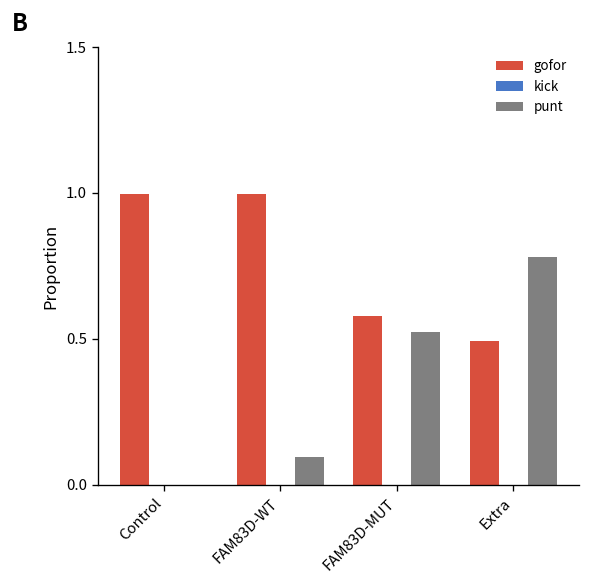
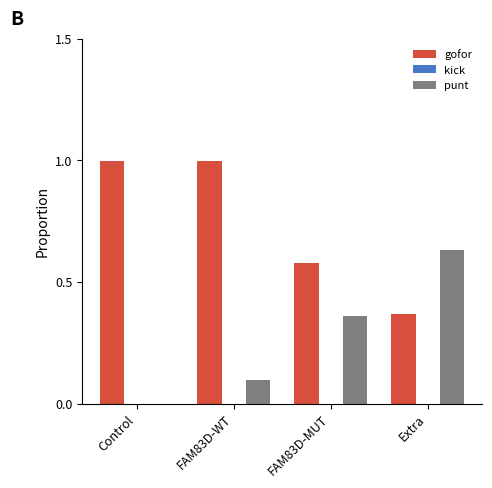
  {
    "gofor": {
      "Control": 1.00,
      "FAM83D-WT": 1.00,
      "FAM83D-MUT": 0.58,
-     "Extra": 0.49
+     "Extra": 0.37
    },
    "kick": {
      "Control": 0.00,
      "FAM83D-WT": 0.00,
      "FAM83D-MUT": 0.00,
      "Extra": 0.00
    },
    "punt": {
      "Control": 0.00,
      "FAM83D-WT": 0.10,
-     "FAM83D-MUT": 0.52,
-     "Extra": 0.78
+     "FAM83D-MUT": 0.36,
+     "Extra": 0.63
    }
  }
